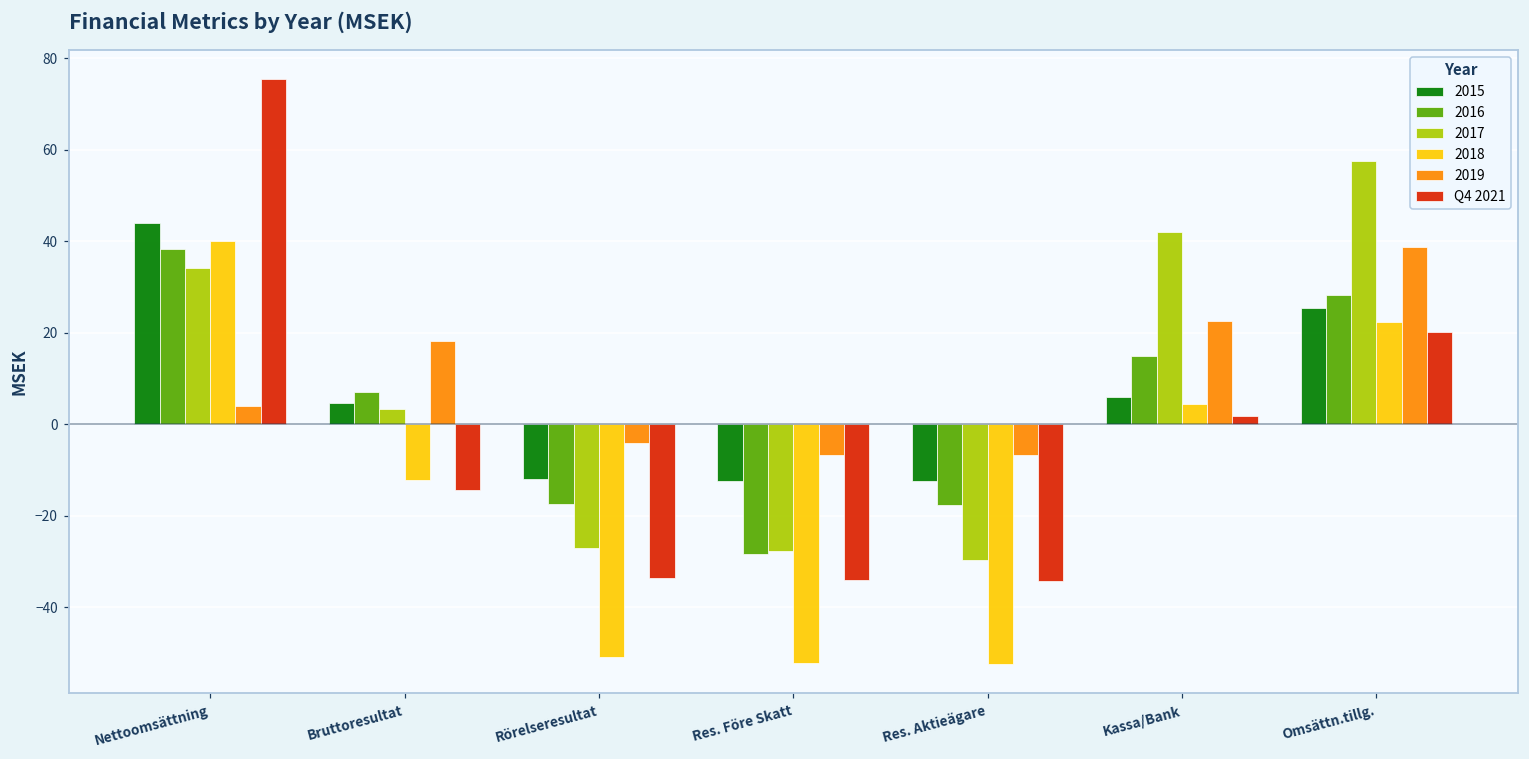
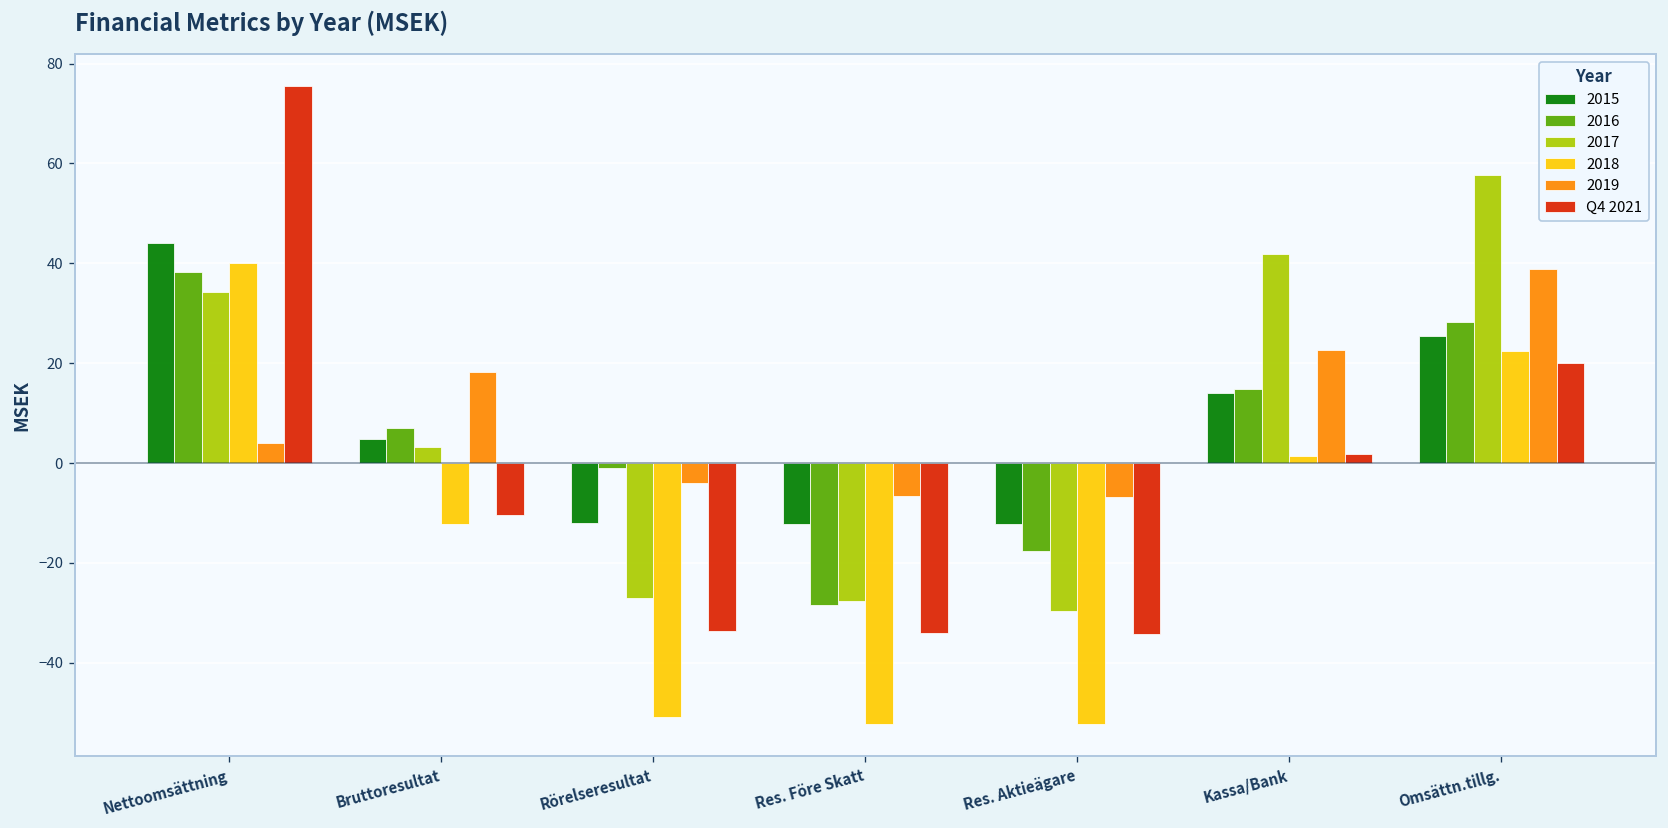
  {
    "2015": {
      "Nettoomsättning": 44,
      "Bruttoresultat": 5,
      "Rörelseresultat": -12,
      "Res. Före Skatt": -12,
      "Res. Aktieägare": -12,
-     "Kassa/Bank": 6,
+     "Kassa/Bank": 14,
      "Omsättn.tillg.": 25
    },
    "2016": {
      "Nettoomsättning": 38,
      "Bruttoresultat": 7,
-     "Rörelseresultat": -17,
+     "Rörelseresultat": -1,
      "Res. Före Skatt": -28,
      "Res. Aktieägare": -18,
      "Kassa/Bank": 15,
      "Omsättn.tillg.": 28
    },
    "2017": {
      "Nettoomsättning": 34,
      "Bruttoresultat": 3,
      "Rörelseresultat": -27,
      "Res. Före Skatt": -28,
      "Res. Aktieägare": -30,
      "Kassa/Bank": 42,
      "Omsättn.tillg.": 58
    },
    "2018": {
      "Nettoomsättning": 40,
      "Bruttoresultat": -12,
      "Rörelseresultat": -51,
      "Res. Före Skatt": -52,
      "Res. Aktieägare": -52,
-     "Kassa/Bank": 5,
+     "Kassa/Bank": 1,
      "Omsättn.tillg.": 22
    },
    "2019": {
      "Nettoomsättning": 4,
      "Bruttoresultat": 18,
      "Rörelseresultat": -4,
      "Res. Före Skatt": -7,
      "Res. Aktieägare": -7,
      "Kassa/Bank": 23,
      "Omsättn.tillg.": 39
    },
    "Q4 2021": {
      "Nettoomsättning": 75,
-     "Bruttoresultat": -14,
+     "Bruttoresultat": -10,
      "Rörelseresultat": -34,
      "Res. Före Skatt": -34,
      "Res. Aktieägare": -34,
      "Kassa/Bank": 2,
      "Omsättn.tillg.": 20
    }
  }
